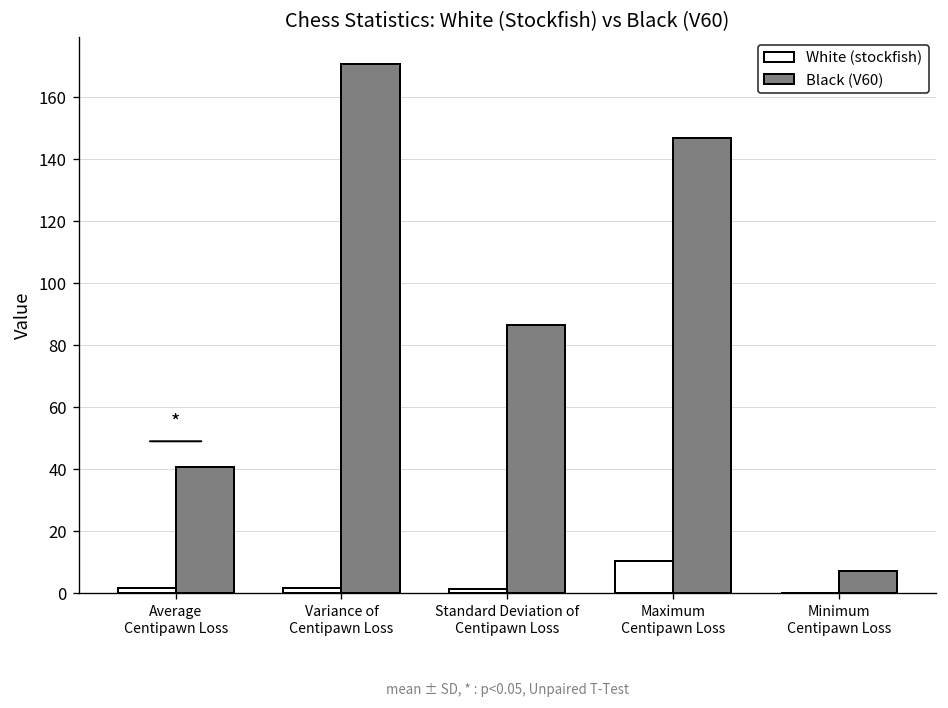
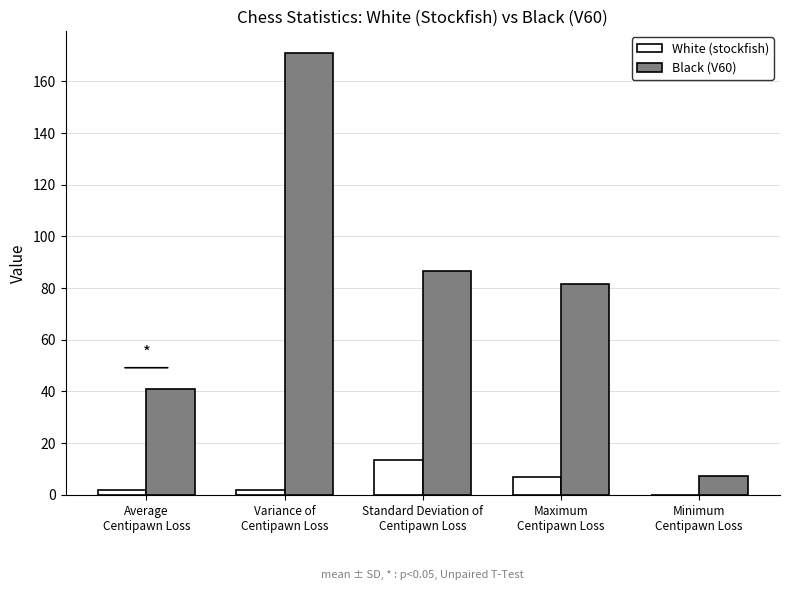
  {
    "White (stockfish)": {
      "Average Centipawn Loss": 2,
      "Variance of Centipawn Loss": 2,
-     "Standard Deviation of Centipawn Loss": 1,
-     "Maximum Centipawn Loss": 11,
+     "Standard Deviation of Centipawn Loss": 13,
+     "Maximum Centipawn Loss": 7,
      "Minimum Centipawn Loss": 0
    },
    "Black (V60)": {
      "Average Centipawn Loss": 41,
      "Variance of Centipawn Loss": 171,
      "Standard Deviation of Centipawn Loss": 87,
-     "Maximum Centipawn Loss": 147,
+     "Maximum Centipawn Loss": 82,
      "Minimum Centipawn Loss": 7
    }
  }
